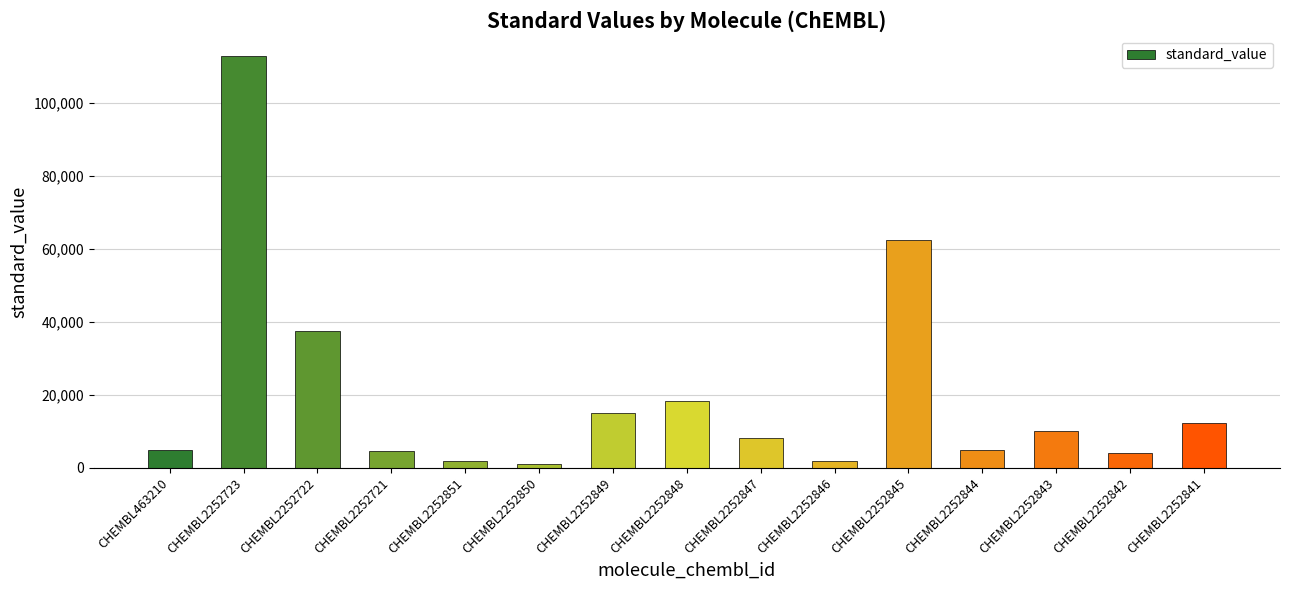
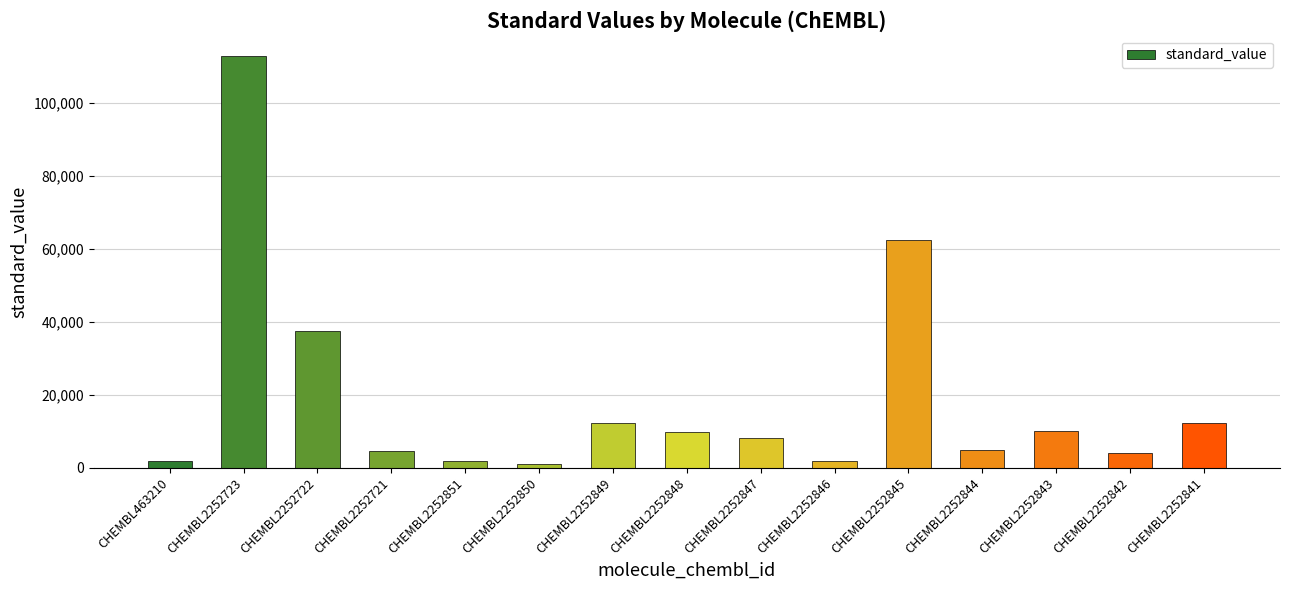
  {
-   "CHEMBL463210": "5,000",
+   "CHEMBL463210": "2,000",
    "CHEMBL2252723": "113,000",
    "CHEMBL2252722": "38,000",
    "CHEMBL2252721": "5,000",
    "CHEMBL2252851": "2,000",
    "CHEMBL2252850": "1,000",
-   "CHEMBL2252849": "15,000",
-   "CHEMBL2252848": "18,000",
+   "CHEMBL2252849": "12,000",
+   "CHEMBL2252848": "10,000",
    "CHEMBL2252847": "8,000",
    "CHEMBL2252846": "2,000",
    "CHEMBL2252845": "62,000",
    "CHEMBL2252844": "5,000",
    "CHEMBL2252843": "10,000",
    "CHEMBL2252842": "4,000",
    "CHEMBL2252841": "12,000"
  }
